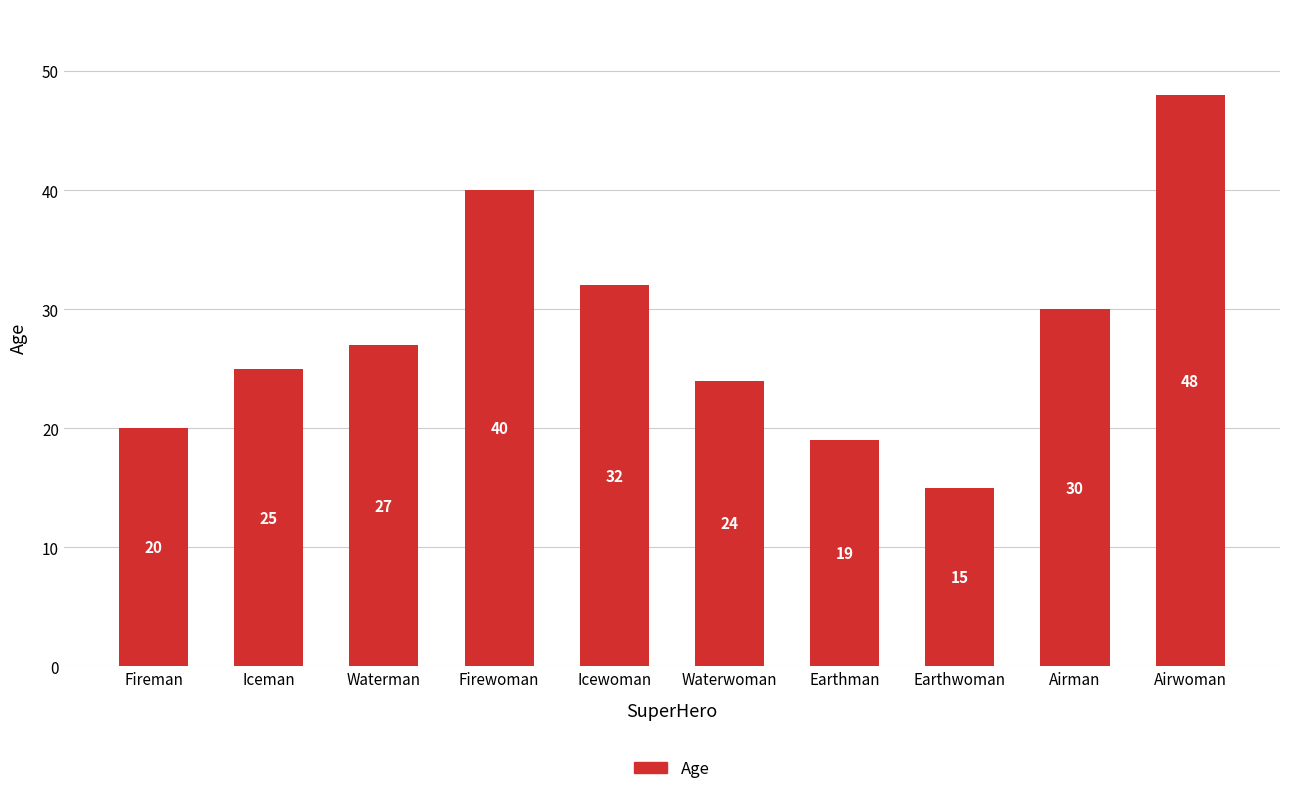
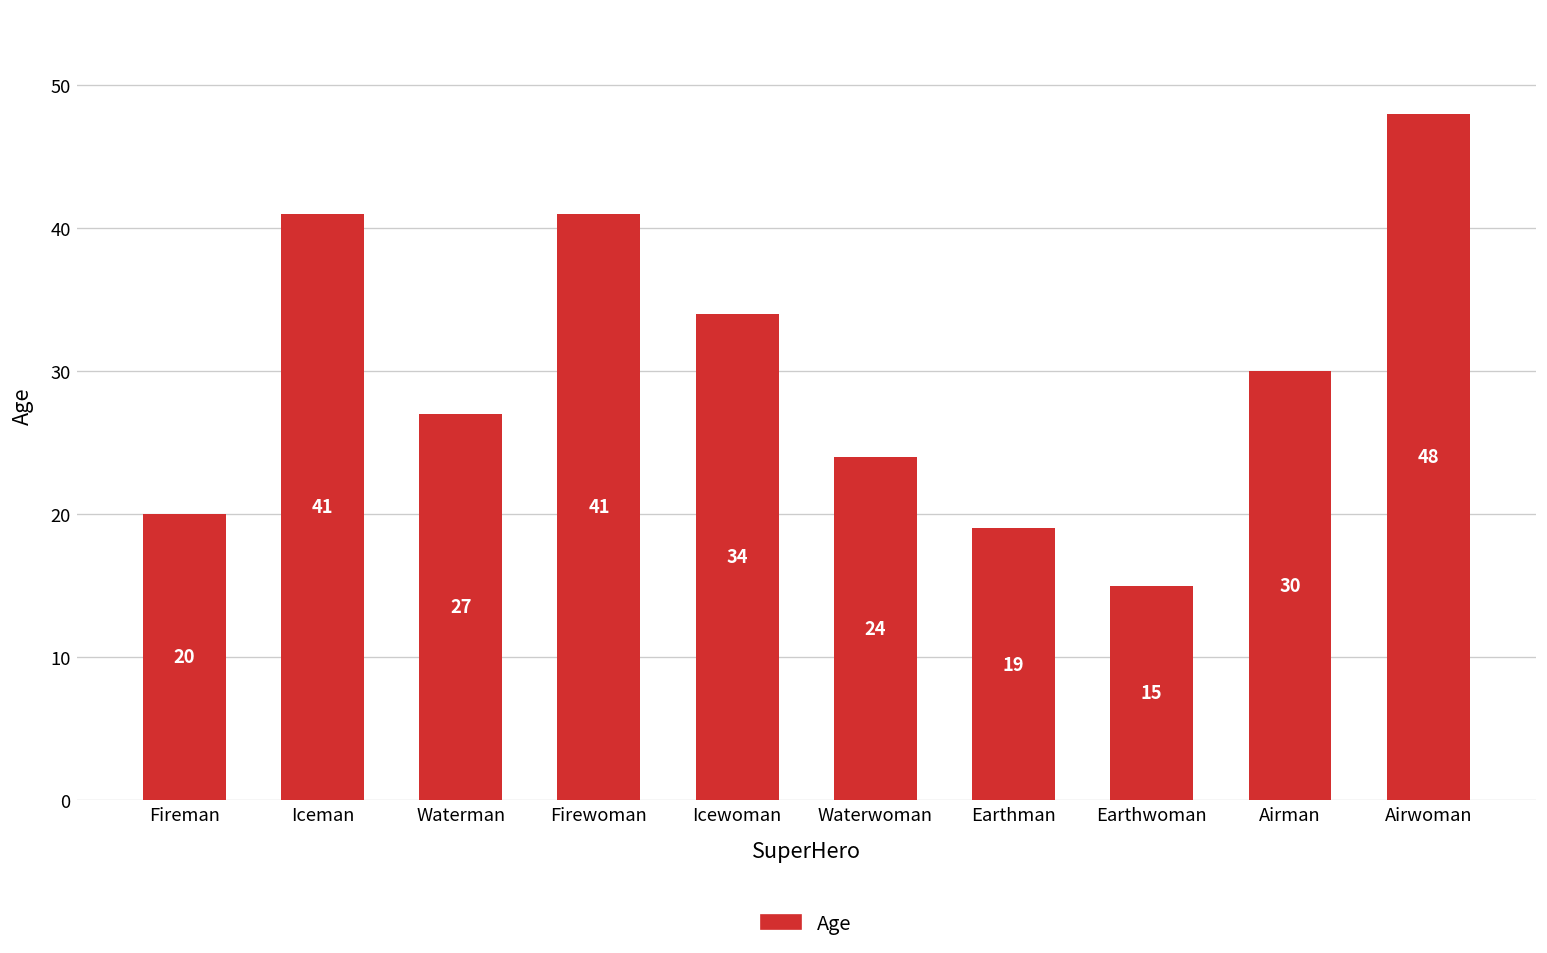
  {
    "Fireman": 20,
-   "Iceman": 25,
+   "Iceman": 41,
    "Waterman": 27,
-   "Firewoman": 40,
-   "Icewoman": 32,
+   "Firewoman": 41,
+   "Icewoman": 34,
    "Waterwoman": 24,
    "Earthman": 19,
    "Earthwoman": 15,
    "Airman": 30,
    "Airwoman": 48
  }
